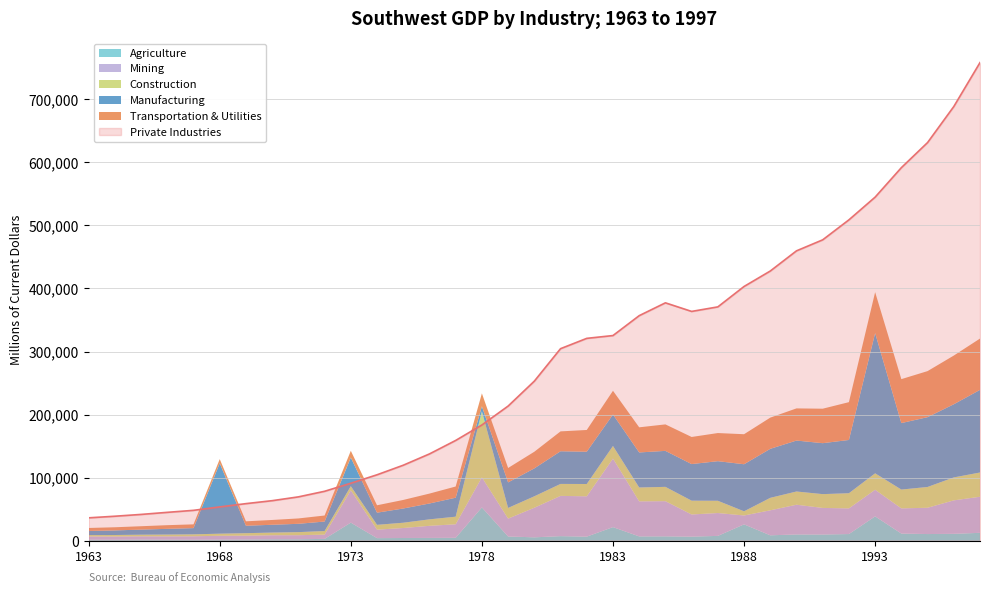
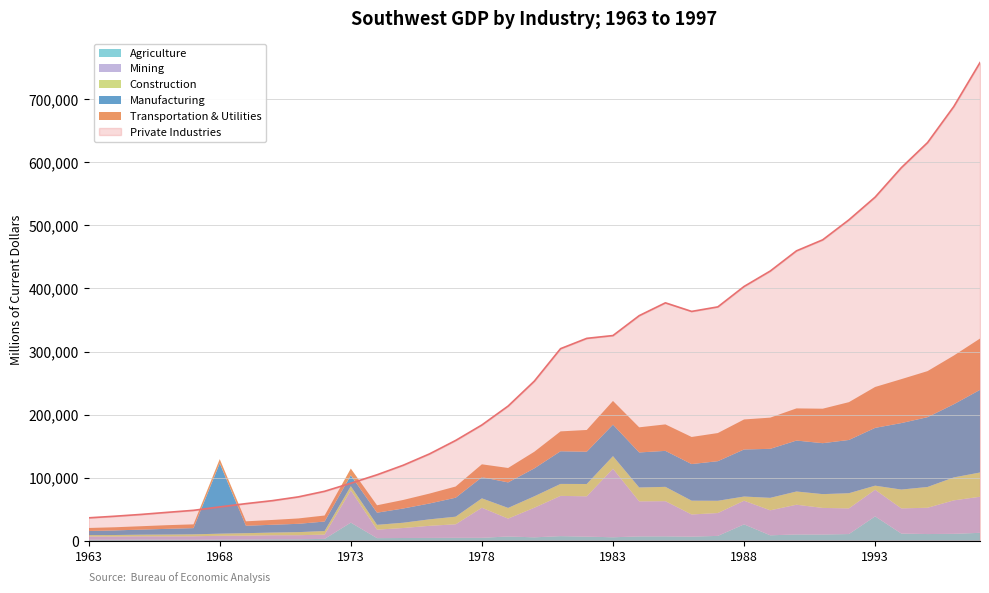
  {
    "Agriculture": {
      "1973": "30,000",
-     "1978": "50,000",
-     "1983": "20,000",
+     "1978": "0",
+     "1983": "10,000",
      "1988": "30,000",
      "1993": "40,000"
    },
    "Mining": {
      "1973": "50,000",
      "1978": "50,000",
      "1983": "110,000",
-     "1988": "10,000",
+     "1988": "40,000",
      "1993": "40,000"
    },
    "Construction": {
      "1973": "10,000",
-     "1978": "100,000",
+     "1978": "10,000",
      "1983": "20,000",
      "1988": "10,000",
-     "1993": "30,000"
+     "1993": "10,000"
    },
    "Manufacturing": {
      "1963": "10,000",
      "1968": "110,000",
-     "1973": "50,000",
-     "1978": "10,000",
+     "1973": "20,000",
+     "1978": "30,000",
      "1983": "50,000",
      "1988": "70,000",
-     "1993": "220,000"
+     "1993": "90,000"
    }
  }
